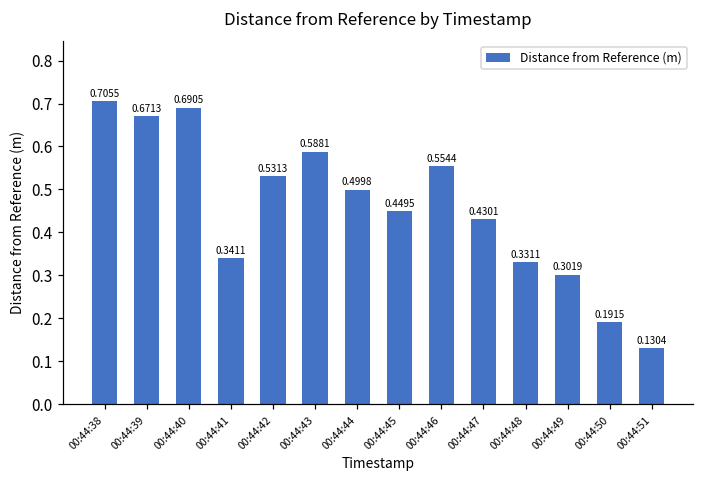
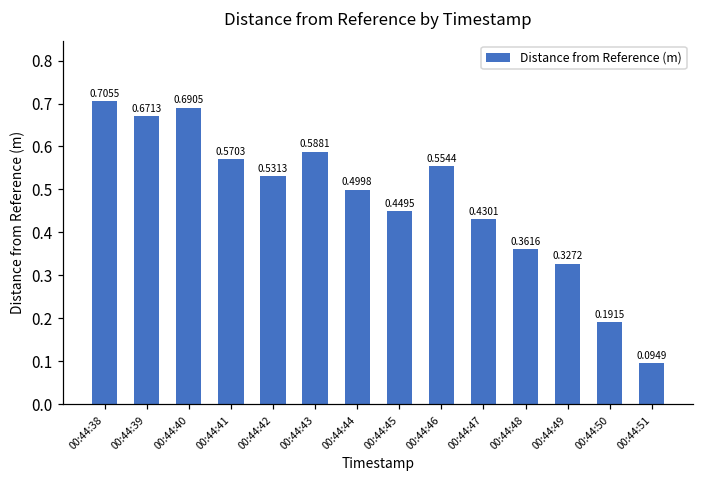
  {
    "00:44:38": 0.7055,
    "00:44:39": 0.6713,
    "00:44:40": 0.6905,
-   "00:44:41": 0.3411,
+   "00:44:41": 0.5703,
    "00:44:42": 0.5313,
    "00:44:43": 0.5881,
    "00:44:44": 0.4998,
    "00:44:45": 0.4495,
    "00:44:46": 0.5544,
    "00:44:47": 0.4301,
-   "00:44:48": 0.3311,
-   "00:44:49": 0.3019,
+   "00:44:48": 0.3616,
+   "00:44:49": 0.3272,
    "00:44:50": 0.1915,
-   "00:44:51": 0.1304
+   "00:44:51": 0.0949
  }
